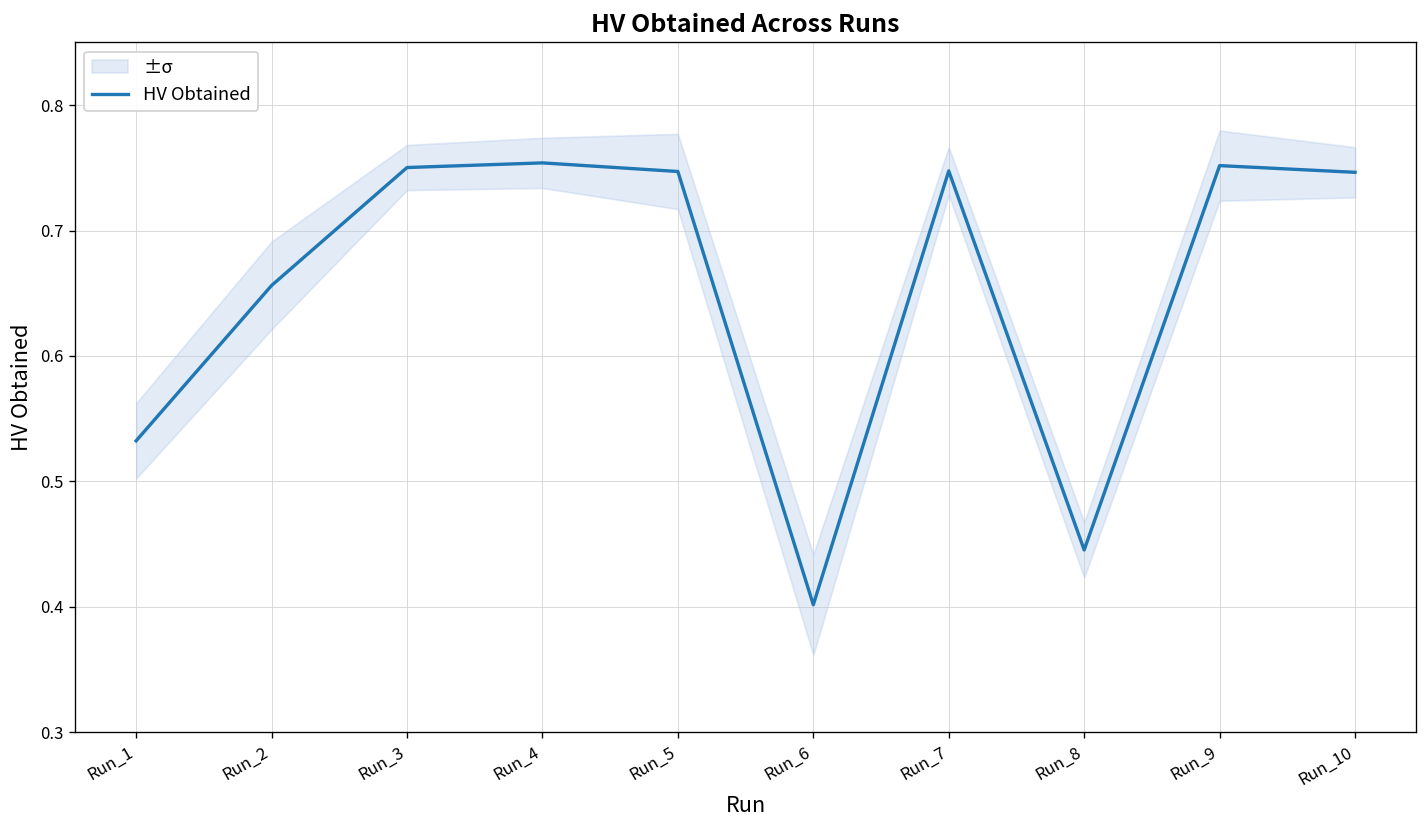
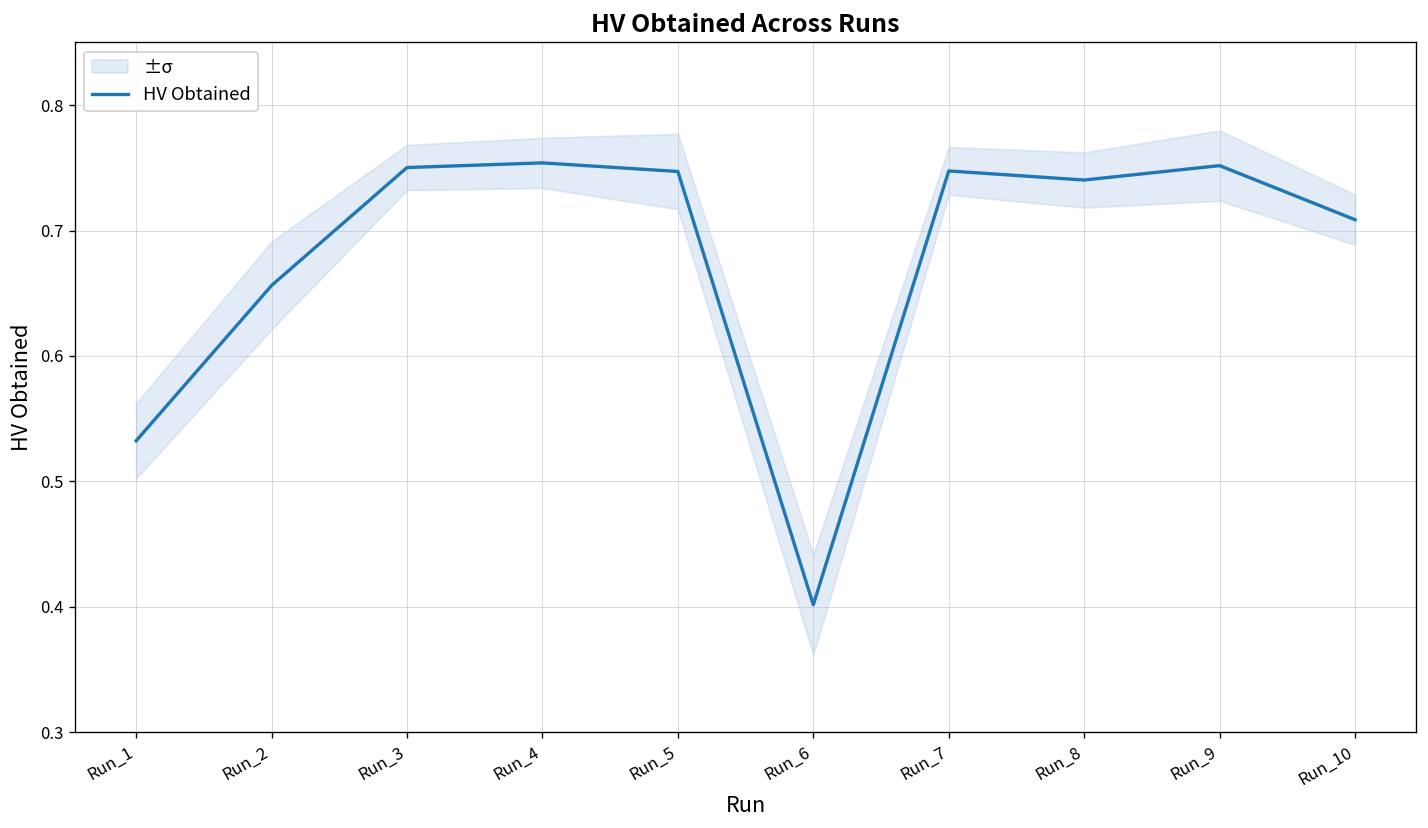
  {
    "HV Obtained": {
      "Run_1": 0.532,
      "Run_2": 0.656,
      "Run_3": 0.750,
      "Run_4": 0.754,
      "Run_5": 0.747,
      "Run_6": 0.402,
      "Run_7": 0.748,
-     "Run_8": 0.445,
+     "Run_8": 0.740,
      "Run_9": 0.752,
-     "Run_10": 0.746
+     "Run_10": 0.709
    }
  }
